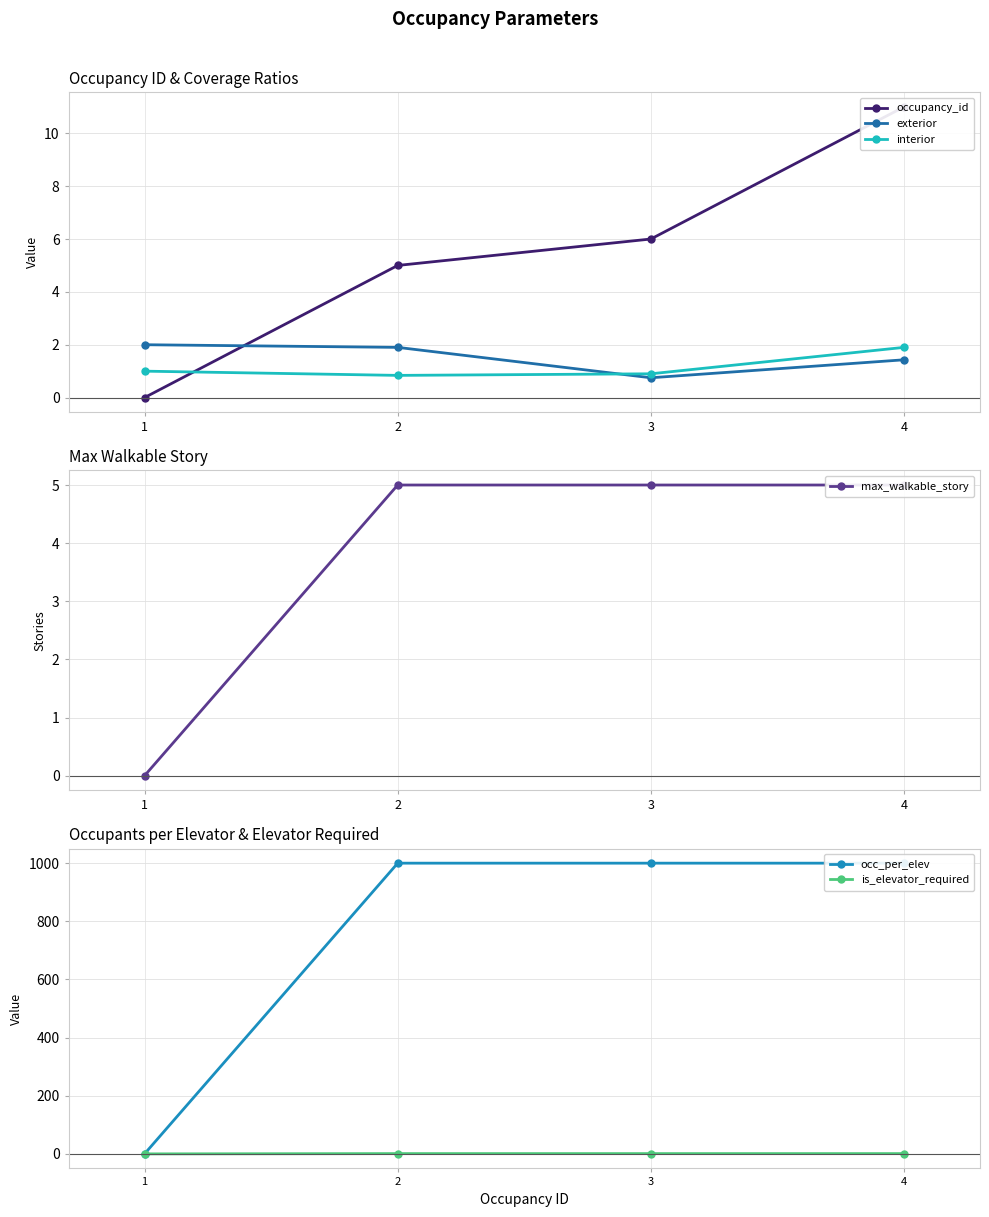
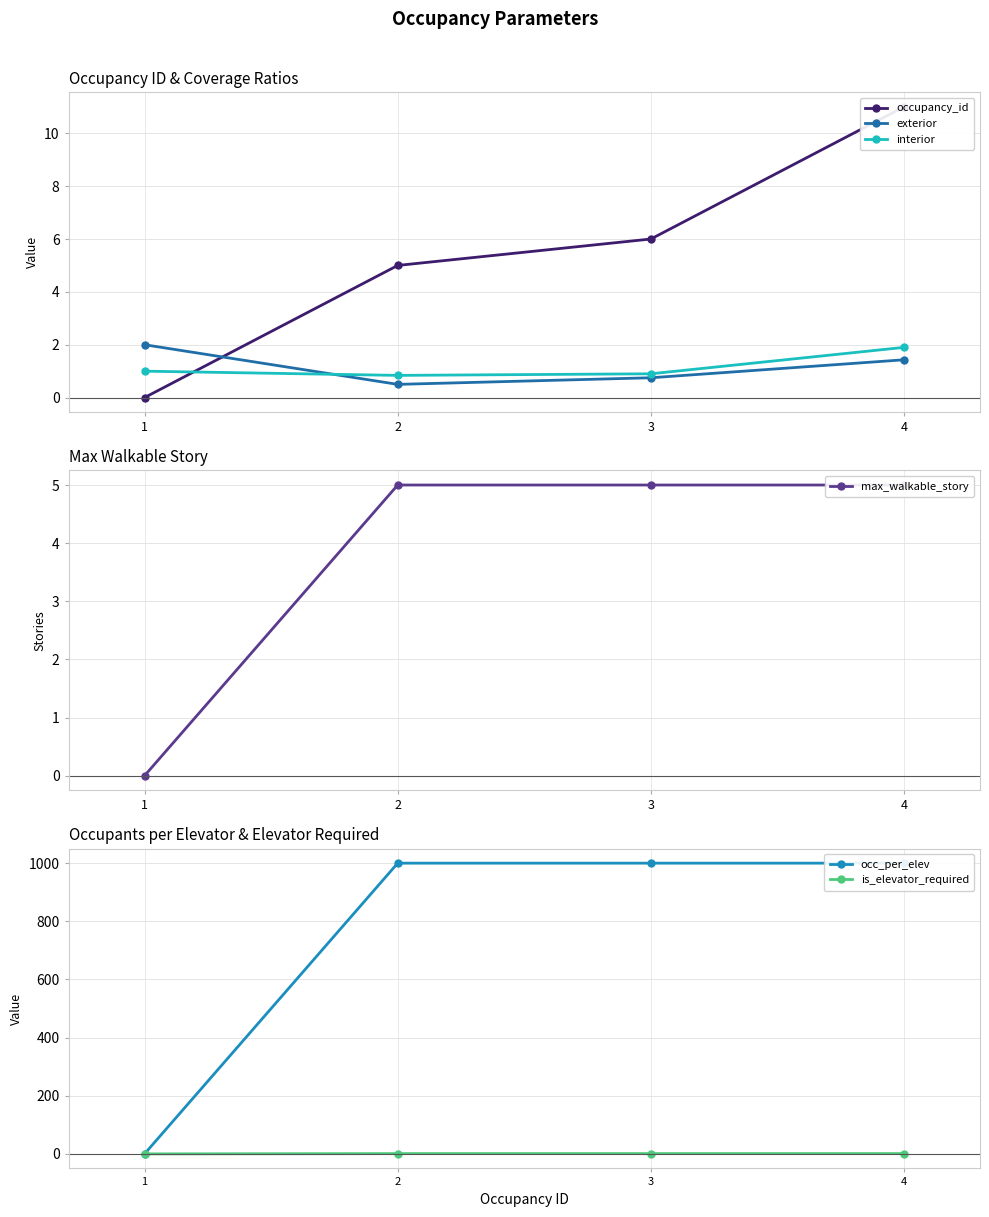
  {
    "Occupancy ID & Coverage Ratios": {
      "occupancy_id": {
        "1": 0.0,
        "2": 5.0,
        "3": 6.0
      },
      "exterior": {
        "1": 2.0,
-       "2": 1.9,
+       "2": 0.5,
        "3": 0.8,
        "4": 1.4
      },
      "interior": {
        "1": 1.0,
        "2": 0.8,
        "3": 0.9,
        "4": 1.9
      }
    },
    "Max Walkable Story": {
      "1": 0.0,
      "2": 5.0,
      "3": 5.0
    },
    "Occupants per Elevator & Elevator Required": {
      "occ_per_elev": {
        "2": 1000,
        "3": 1000
      },
      "is_elevator_required": {
        "2": 0,
        "3": 0,
        "4": 0
      }
    }
  }
